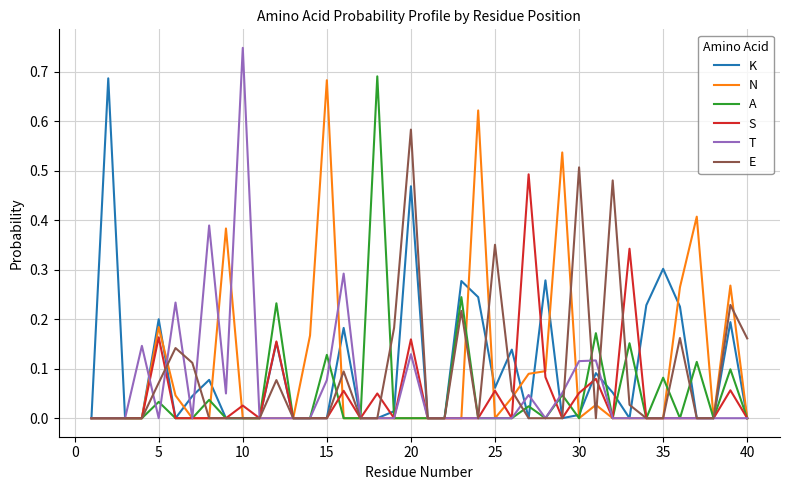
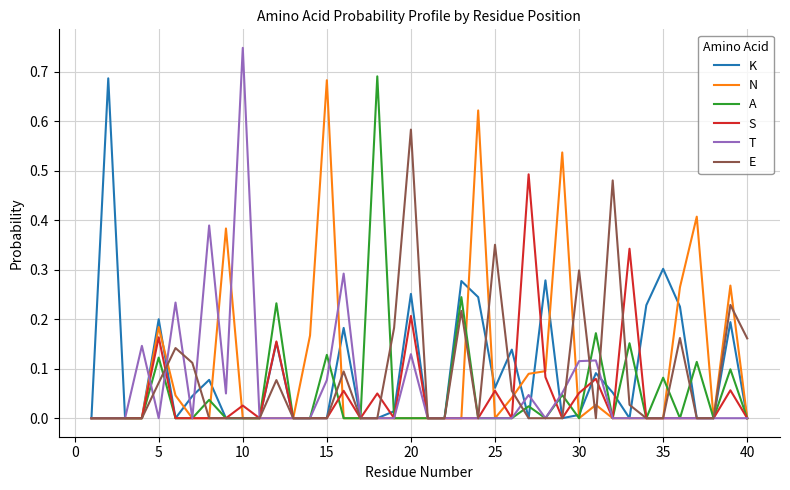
  {
    "K": {
      "5": 0.20,
-     "20": 0.47,
+     "20": 0.25,
      "25": 0.06,
      "30": 0.01,
      "35": 0.30
    },
    "N": {
      "5": 0.18,
      "15": 0.68
    },
    "A": {
-     "5": 0.03,
+     "5": 0.12,
      "15": 0.13,
      "35": 0.08
    },
    "S": {
      "5": 0.16,
      "10": 0.03,
-     "20": 0.16,
+     "20": 0.21,
      "25": 0.06,
      "30": 0.05
    },
    "T": {
      "5": 0.00,
      "10": 0.75,
      "15": 0.08,
      "20": 0.13,
      "30": 0.12
    },
    "E": {
      "5": 0.07,
      "20": 0.58,
      "25": 0.35,
-     "30": 0.51,
+     "30": 0.30,
      "40": 0.16
    }
  }
